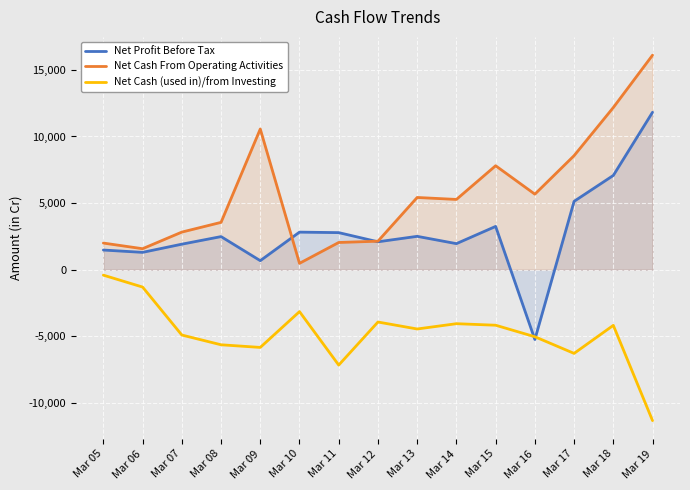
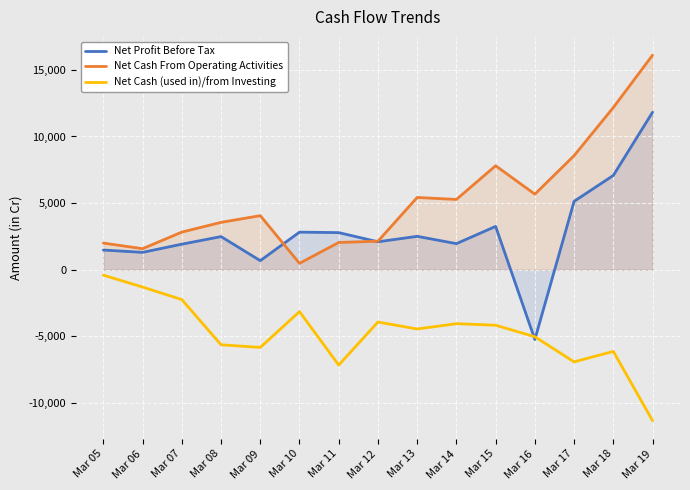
  {
    "Net Cash From Operating Activities": {
      "Mar 05": "2,000",
      "Mar 06": "1,600",
      "Mar 07": "2,800",
      "Mar 08": "3,600",
-     "Mar 09": "10,600",
+     "Mar 09": "4,100",
      "Mar 10": "500",
      "Mar 11": "2,000",
      "Mar 13": "5,400",
      "Mar 14": "5,300",
      "Mar 15": "7,800",
      "Mar 16": "5,700",
      "Mar 17": "8,600",
      "Mar 18": "12,200",
      "Mar 19": "16,100"
    },
    "Net Cash (used in)/from Investing": {
      "Mar 05": "-400",
      "Mar 06": "-1,300",
-     "Mar 07": "-4,900",
+     "Mar 07": "-2,200",
      "Mar 08": "-5,600",
      "Mar 09": "-5,800",
      "Mar 10": "-3,100",
      "Mar 11": "-7,200",
      "Mar 12": "-3,900",
      "Mar 13": "-4,500",
      "Mar 14": "-4,100",
      "Mar 15": "-4,200",
      "Mar 16": "-5,000",
-     "Mar 17": "-6,300",
-     "Mar 18": "-4,200",
+     "Mar 17": "-6,900",
+     "Mar 18": "-6,100",
      "Mar 19": "-11,300"
    }
  }
